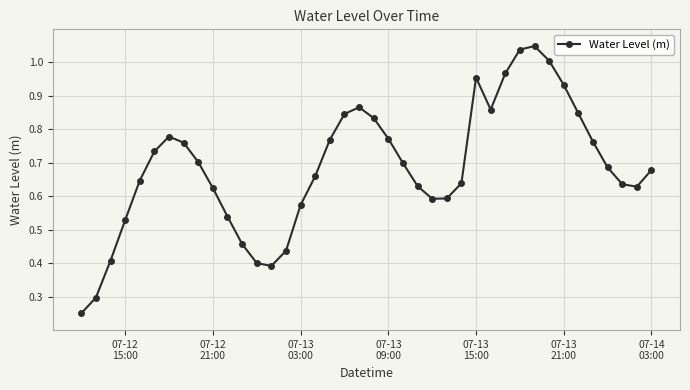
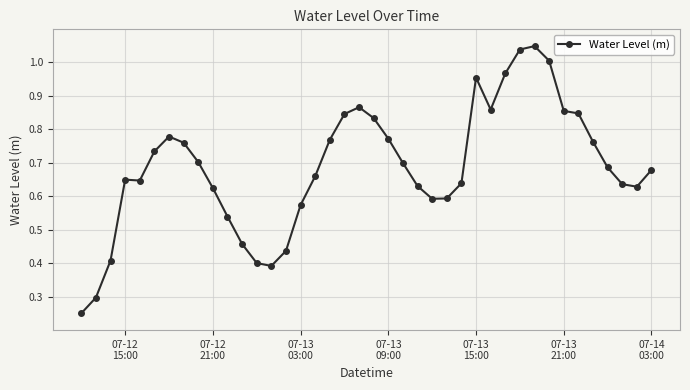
  {
-   "07-12 15:00": 0.53,
+   "07-12 15:00": 0.65,
    "07-12 21:00": 0.62,
    "07-13 03:00": 0.57,
    "07-13 09:00": 0.77,
    "07-13 15:00": 0.95,
-   "07-13 21:00": 0.93,
+   "07-13 21:00": 0.85,
    "07-14 03:00": 0.68
  }
